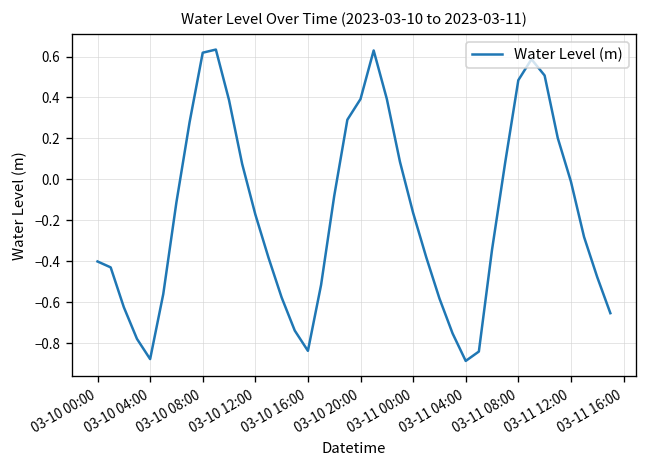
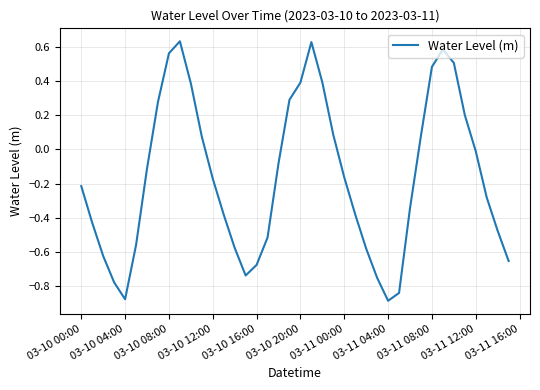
  {
-   "03-10 00:00": -0.40,
+   "03-10 00:00": -0.21,
    "03-10 04:00": -0.88,
-   "03-10 08:00": 0.62,
+   "03-10 08:00": 0.56,
    "03-10 12:00": -0.17,
-   "03-10 16:00": -0.84,
+   "03-10 16:00": -0.68,
    "03-10 20:00": 0.39,
    "03-11 00:00": -0.16,
    "03-11 04:00": -0.89,
    "03-11 08:00": 0.48,
    "03-11 12:00": -0.01
  }
